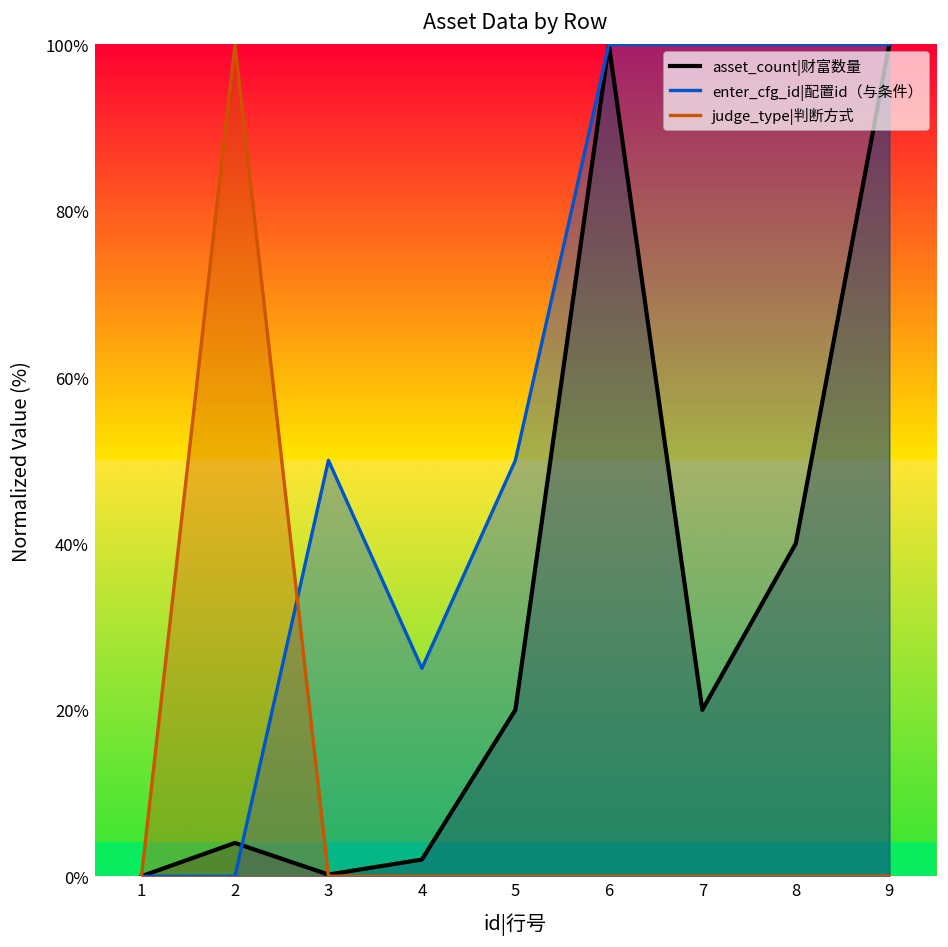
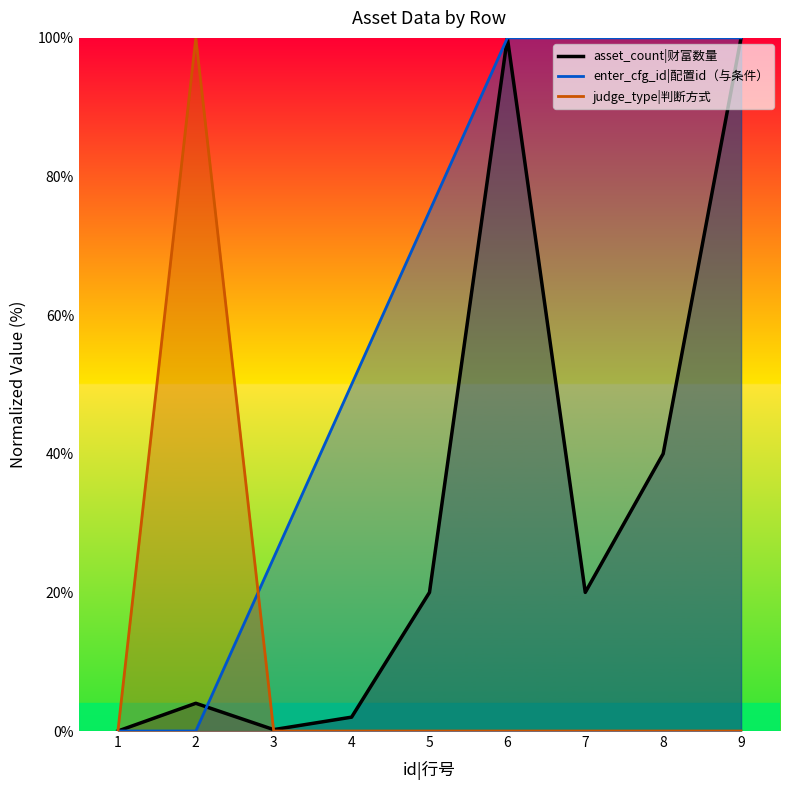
  {
    "enter_cfg_id|配置id（与条件）": {
-     "3": "50%",
-     "4": "25%",
-     "5": "50%",
+     "3": "25%",
+     "4": "50%",
+     "5": "75%",
      "7": "100%",
      "8": "100%"
    },
    "judge_type|判断方式": {
      "2": "100%"
    }
  }
